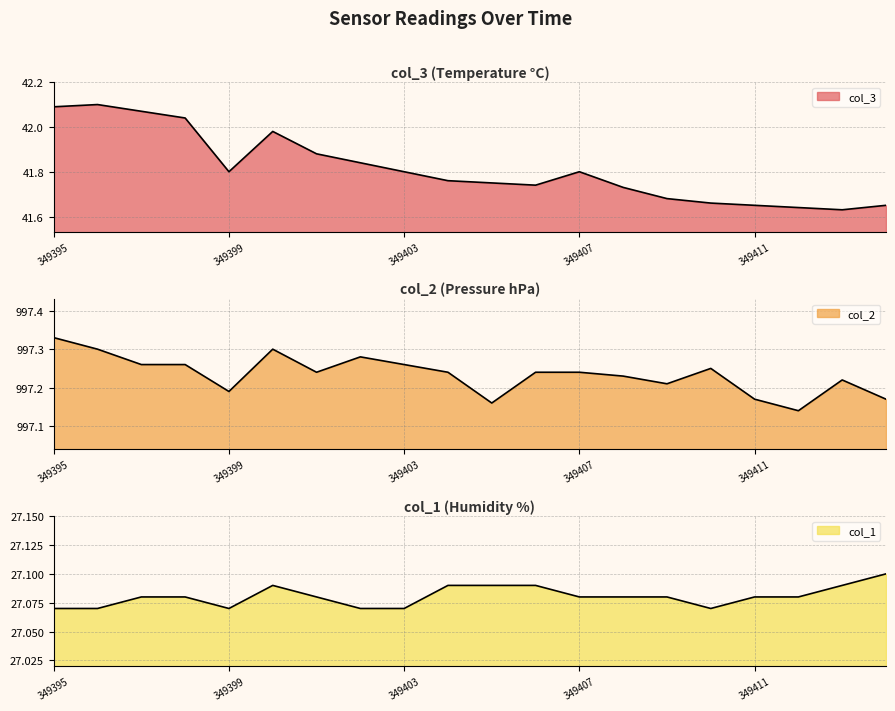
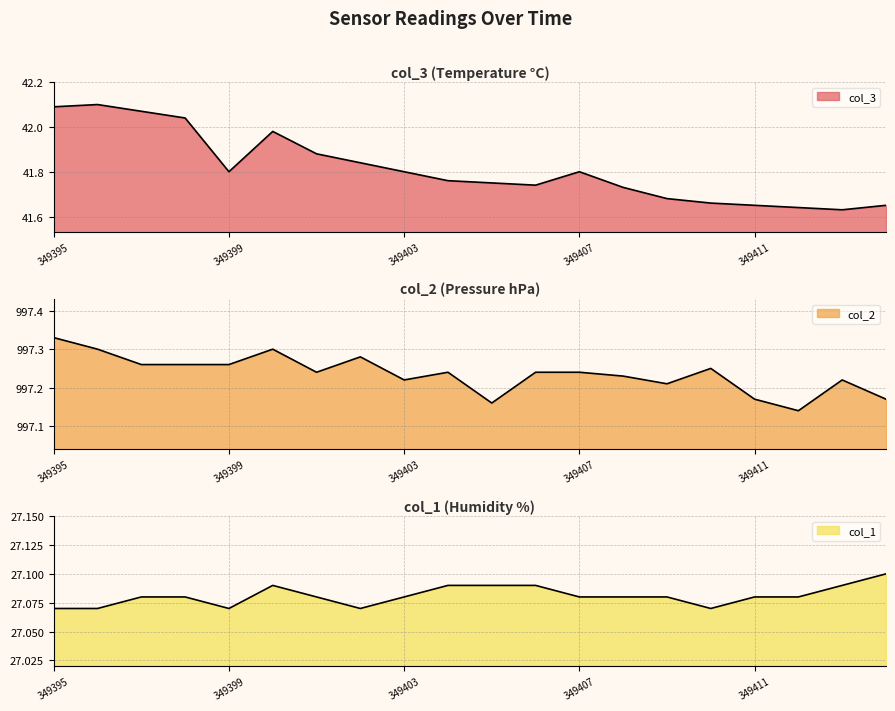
  {
    "col_3 (Temperature °C)": {
      "349395": 42.09,
      "349399": 41.80,
      "349403": 41.80,
      "349407": 41.80,
      "349411": 41.65
    },
    "col_2 (Pressure hPa)": {
      "349395": 997.33,
-     "349399": 997.19,
-     "349403": 997.26,
+     "349399": 997.26,
+     "349403": 997.22,
      "349407": 997.24,
      "349411": 997.17
    },
    "col_1 (Humidity %)": {
      "349395": 27.07,
      "349399": 27.07,
-     "349403": 27.07,
+     "349403": 27.08,
      "349407": 27.08,
      "349411": 27.08
    }
  }
